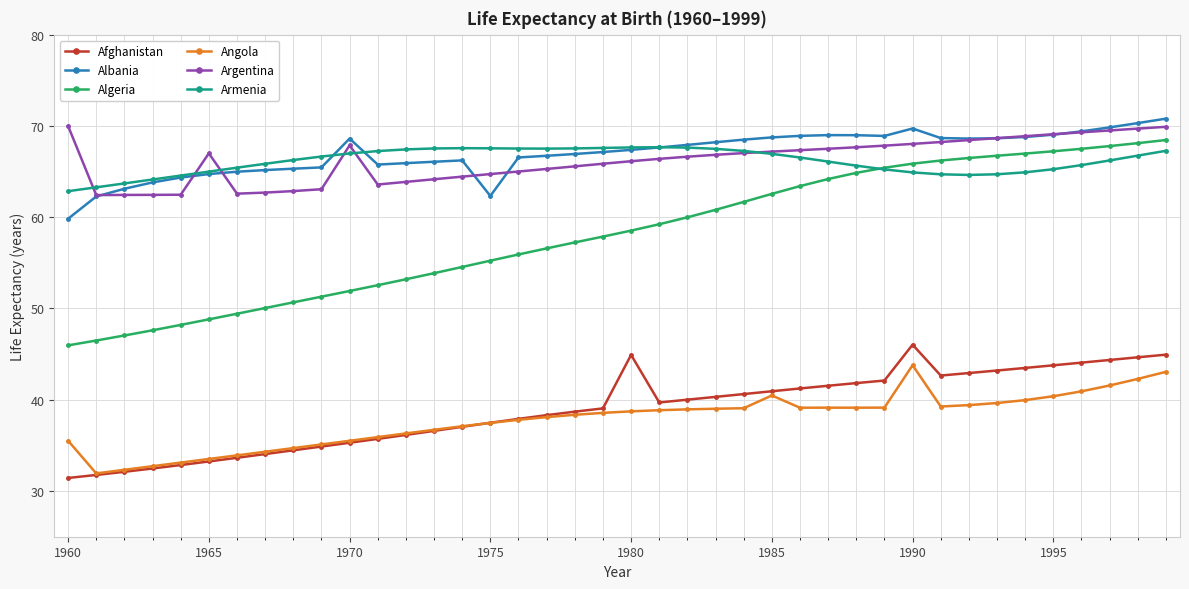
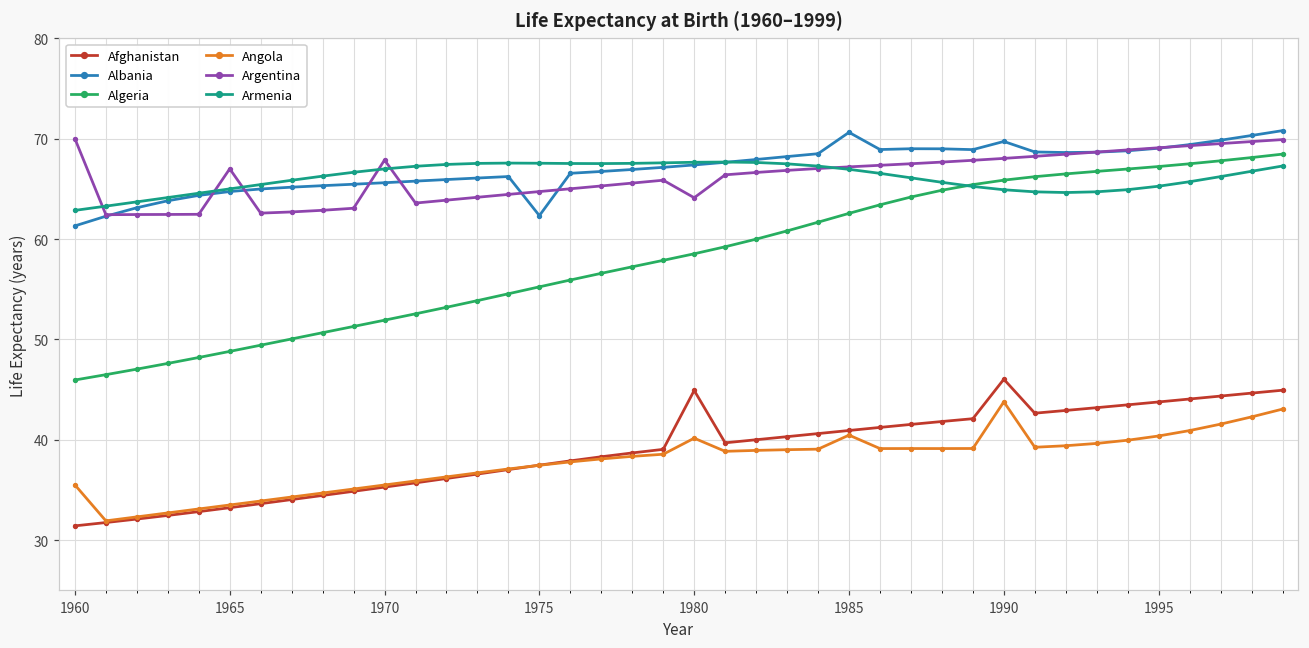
  {
    "Afghanistan": {
      "1960": 31,
      "1980": 45,
      "1985": 41,
      "1990": 46,
      "1995": 44
    },
    "Albania": {
-     "1960": 60,
-     "1970": 69,
+     "1960": 61,
+     "1970": 66,
      "1975": 62,
-     "1985": 69,
+     "1985": 71,
      "1990": 70
    },
    "Angola": {
      "1960": 36,
-     "1980": 39,
+     "1980": 40,
      "1985": 40,
      "1990": 44,
      "1995": 40
    },
    "Argentina": {
      "1960": 70,
      "1965": 67,
      "1970": 68,
      "1975": 65,
-     "1980": 66,
+     "1980": 64,
      "1990": 68
    }
  }
